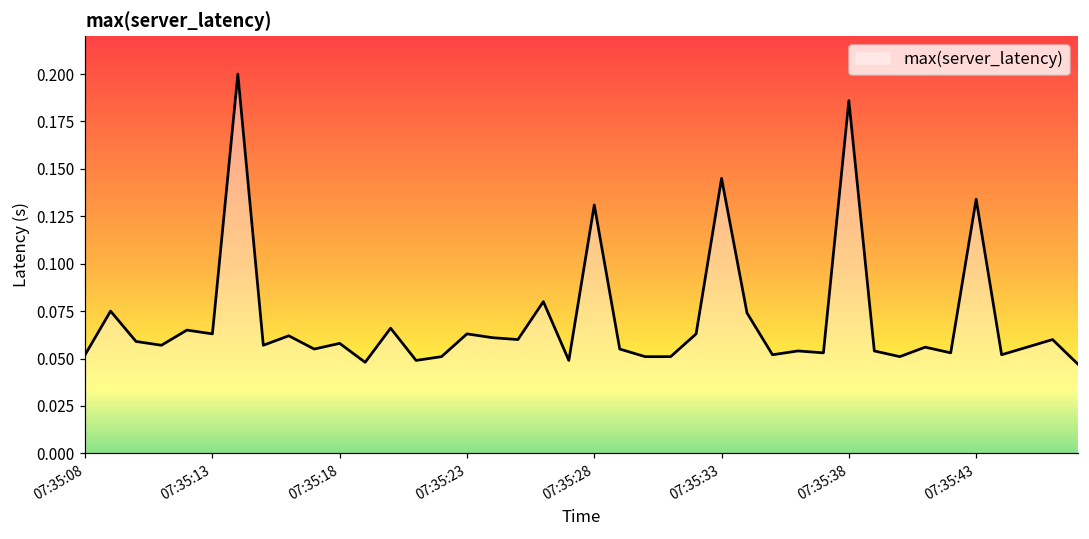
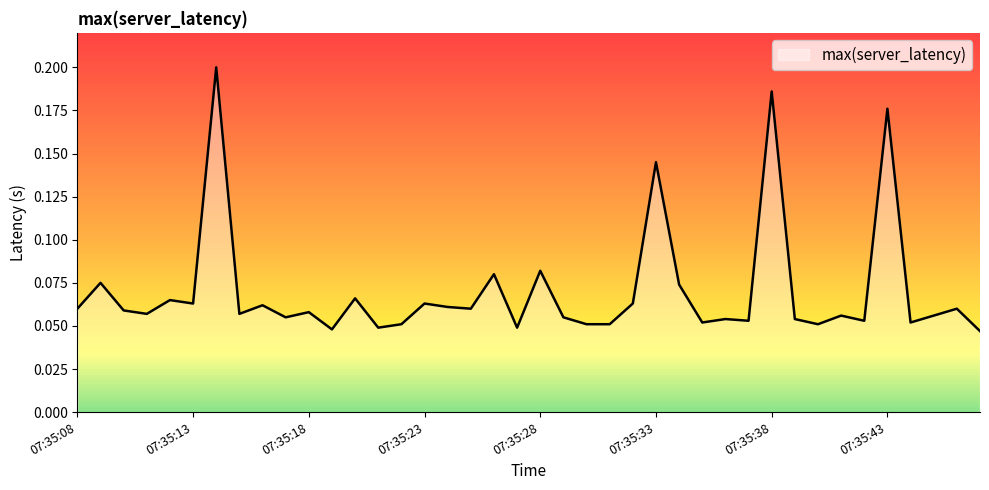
  {
-   "07:35:08": 0.052,
+   "07:35:08": 0.060,
    "07:35:13": 0.063,
    "07:35:18": 0.058,
    "07:35:23": 0.063,
-   "07:35:28": 0.131,
+   "07:35:28": 0.082,
    "07:35:33": 0.145,
    "07:35:38": 0.186,
-   "07:35:43": 0.134
+   "07:35:43": 0.176
  }
